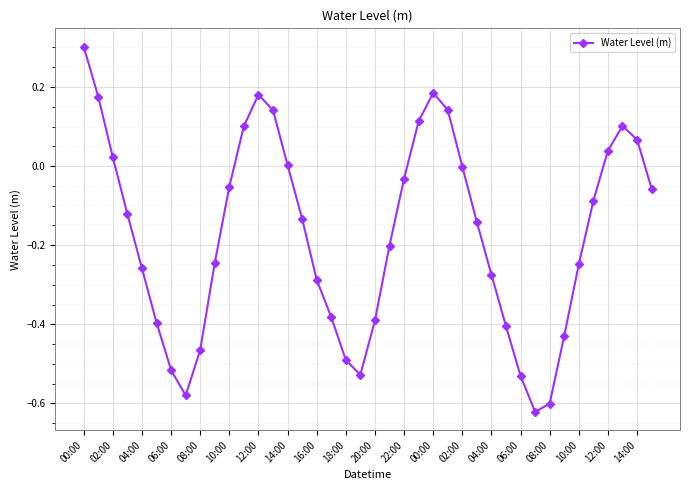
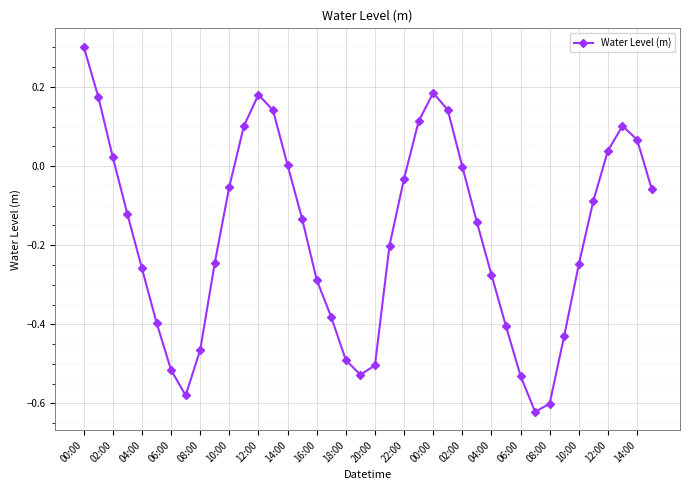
  {
    "16:00": -0.29,
    "18:00": -0.49,
-   "20:00": -0.39,
+   "20:00": -0.50,
    "22:00": -0.03
  }
